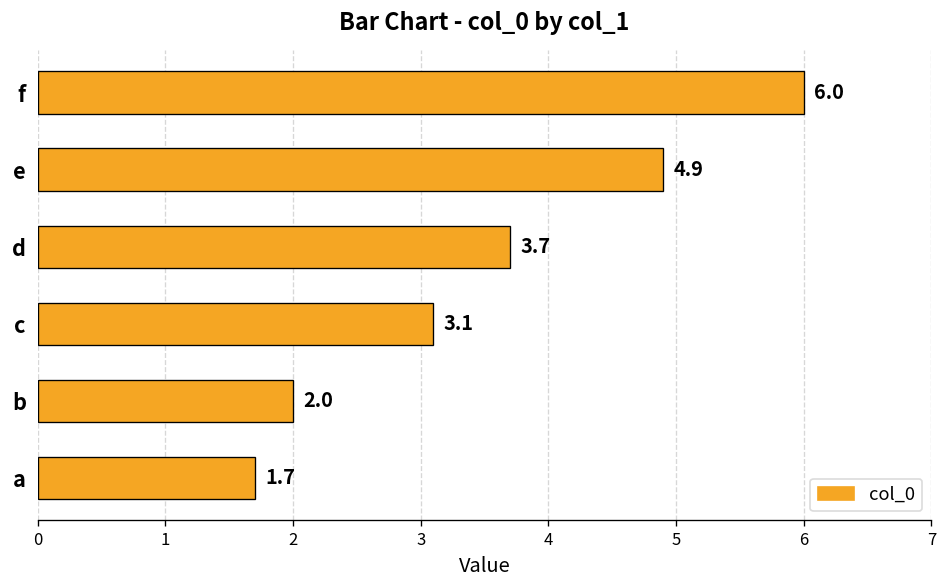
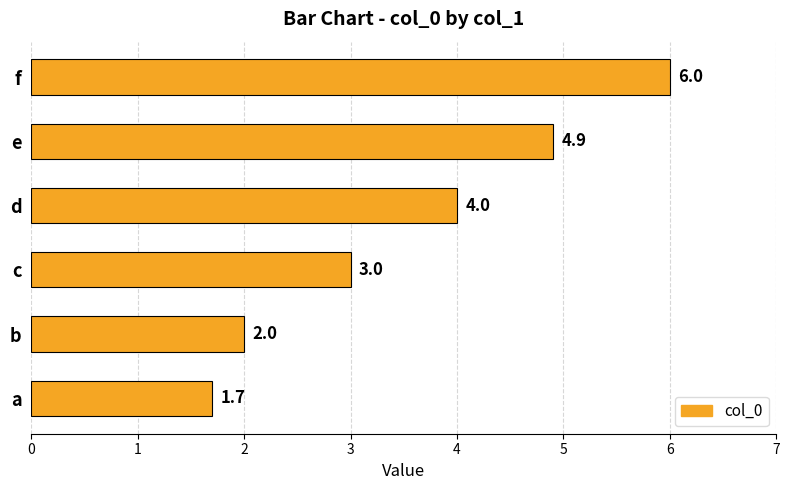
  {
    "f": 6.0,
    "e": 4.9,
-   "d": 3.7,
-   "c": 3.1,
+   "d": 4.0,
+   "c": 3.0,
    "b": 2.0,
    "a": 1.7
  }
